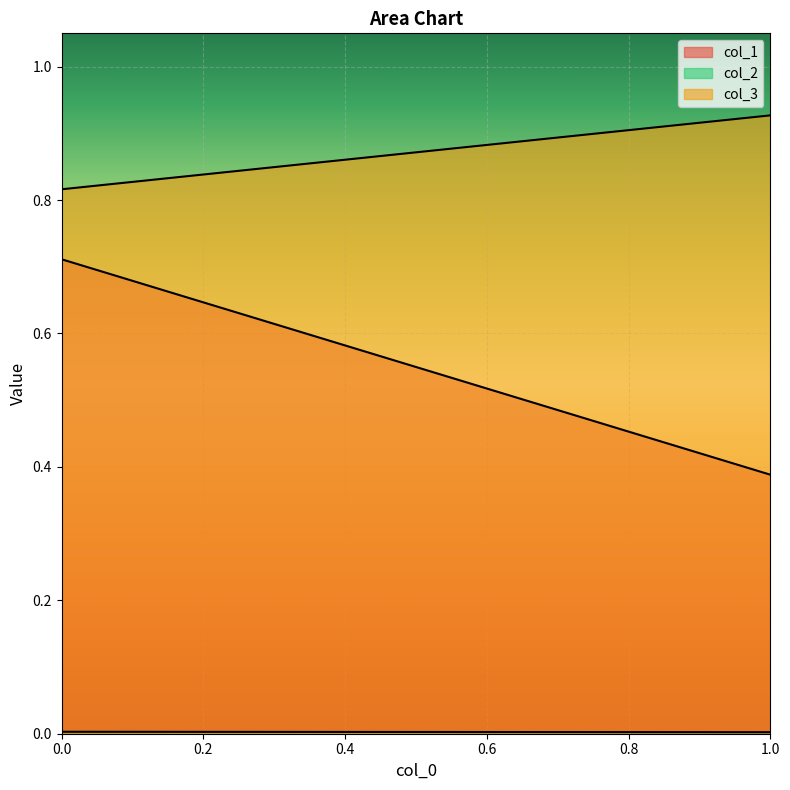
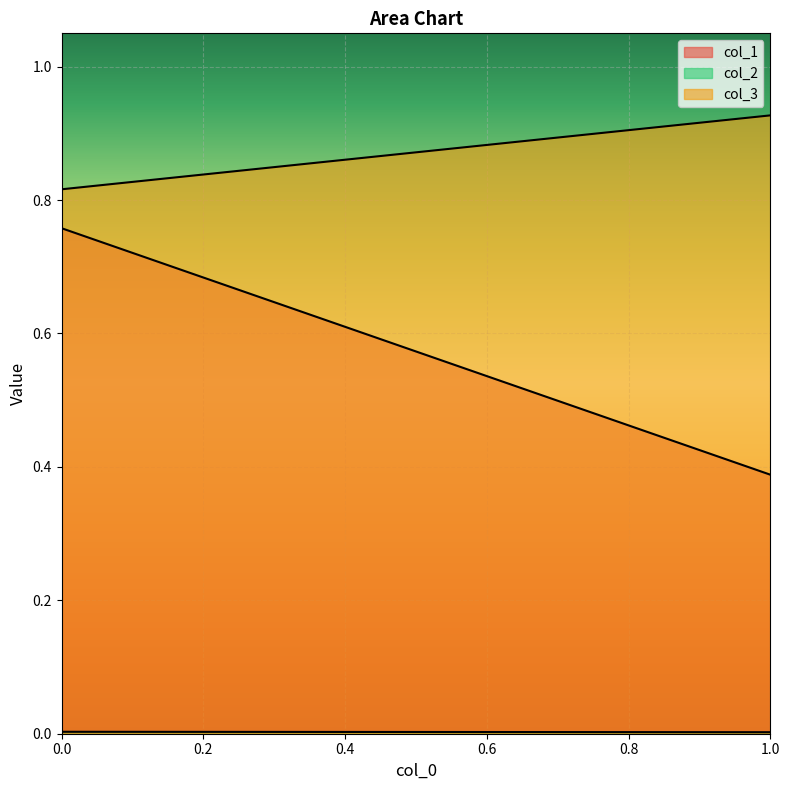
  {
    "col_1": {
-     "0.0": 0.71,
+     "0.0": 0.76,
      "1.0": 0.39
    },
    "col_2": {
      "0.0": 0.00,
      "1.0": 0.00
    },
    "col_3": {
      "0.0": 0.82,
      "1.0": 0.93
    }
  }
